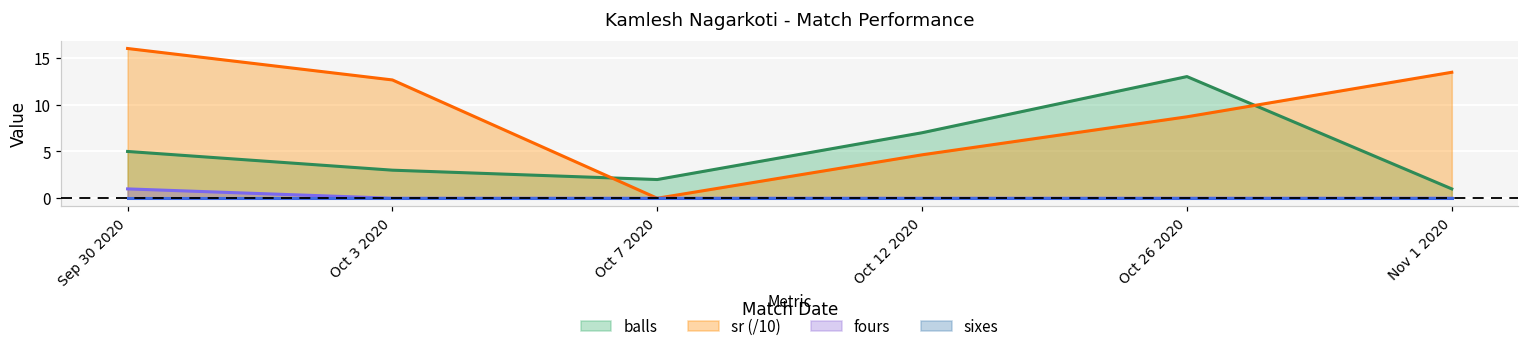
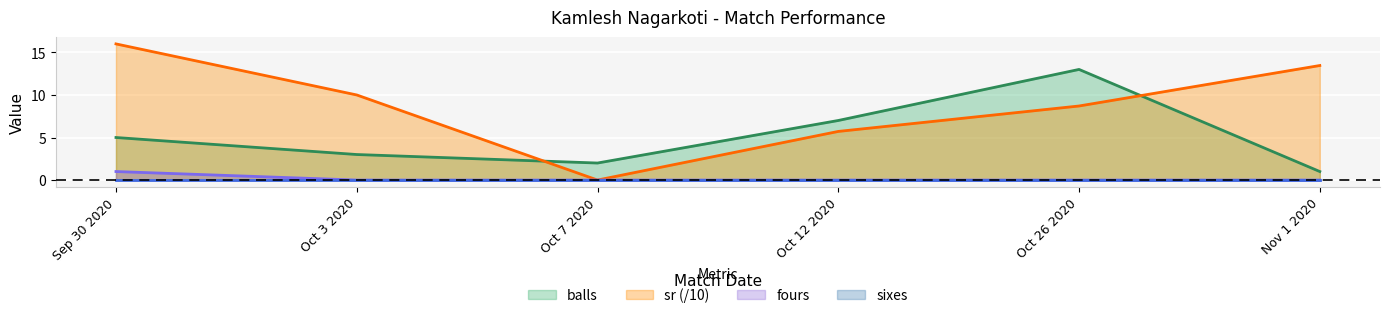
  {
    "sr (/10)": {
      "Sep 30 2020": 16,
-     "Oct 3 2020": 13,
-     "Oct 12 2020": 5,
+     "Oct 3 2020": 10,
+     "Oct 12 2020": 6,
      "Oct 26 2020": 9,
      "Nov 1 2020": 13
    }
  }
